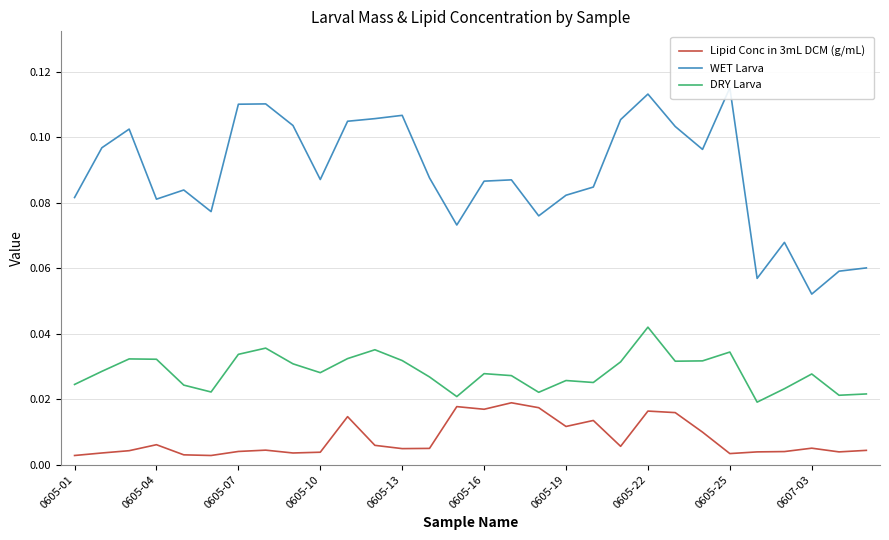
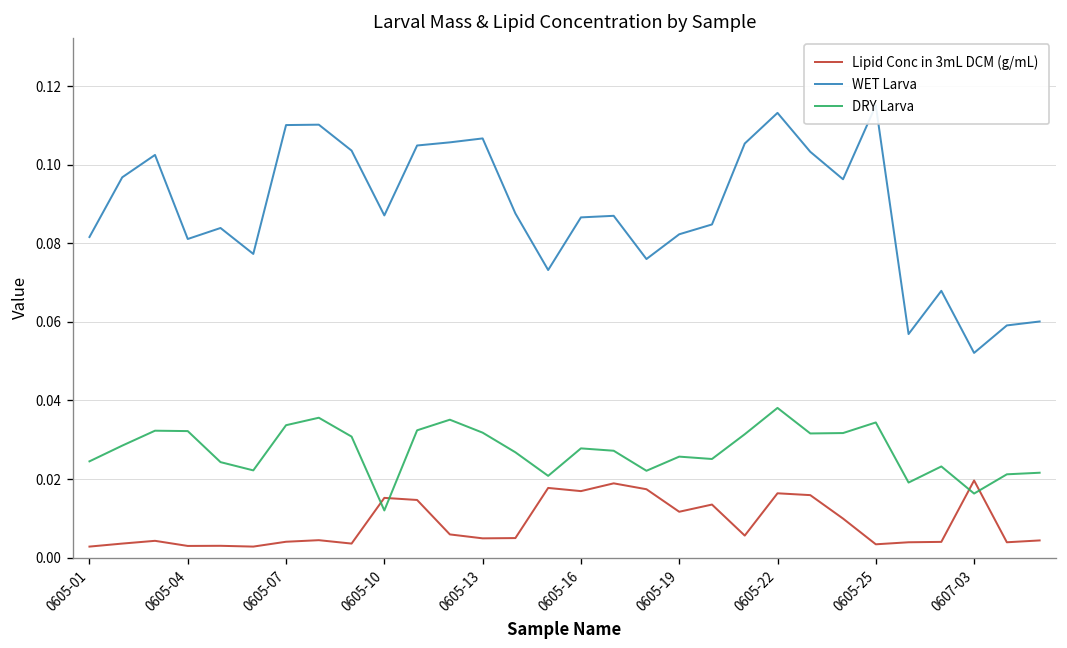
  {
    "Lipid Conc in 3mL DCM (g/mL)": {
      "0605-01": 0.003,
-     "0605-04": 0.006,
+     "0605-04": 0.003,
      "0605-07": 0.004,
-     "0605-10": 0.004,
+     "0605-10": 0.015,
      "0605-13": 0.005,
      "0605-16": 0.017,
      "0605-19": 0.012,
      "0605-22": 0.016,
      "0605-25": 0.003,
-     "0607-03": 0.005
+     "0607-03": 0.020
    },
    "WET Larva": {
      "0605-01": 0.082,
      "0605-04": 0.081,
      "0605-07": 0.110,
      "0605-10": 0.087,
      "0605-13": 0.107,
      "0605-16": 0.087,
      "0605-19": 0.082,
      "0605-22": 0.113,
      "0607-03": 0.052
    },
    "DRY Larva": {
      "0605-01": 0.025,
      "0605-04": 0.032,
      "0605-07": 0.034,
-     "0605-10": 0.028,
+     "0605-10": 0.012,
      "0605-13": 0.032,
      "0605-16": 0.028,
      "0605-19": 0.026,
-     "0605-22": 0.042,
+     "0605-22": 0.038,
      "0605-25": 0.034,
-     "0607-03": 0.028
+     "0607-03": 0.016
    }
  }
